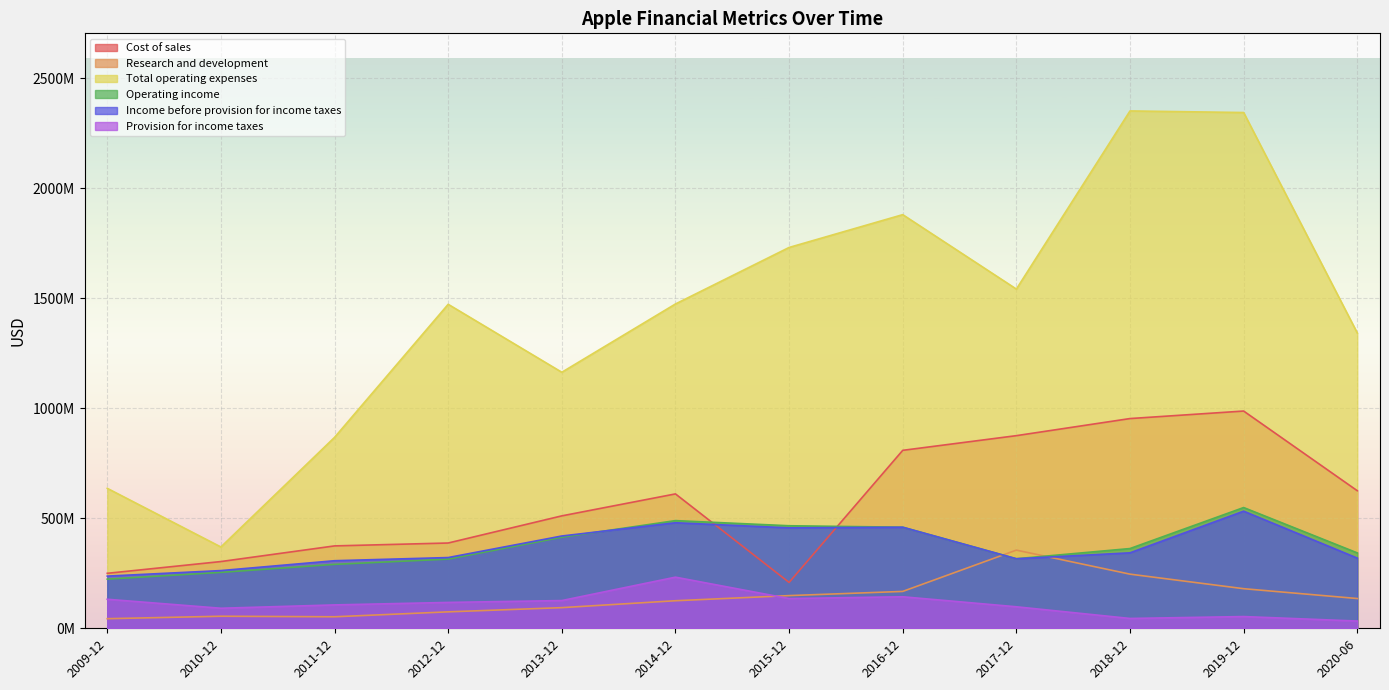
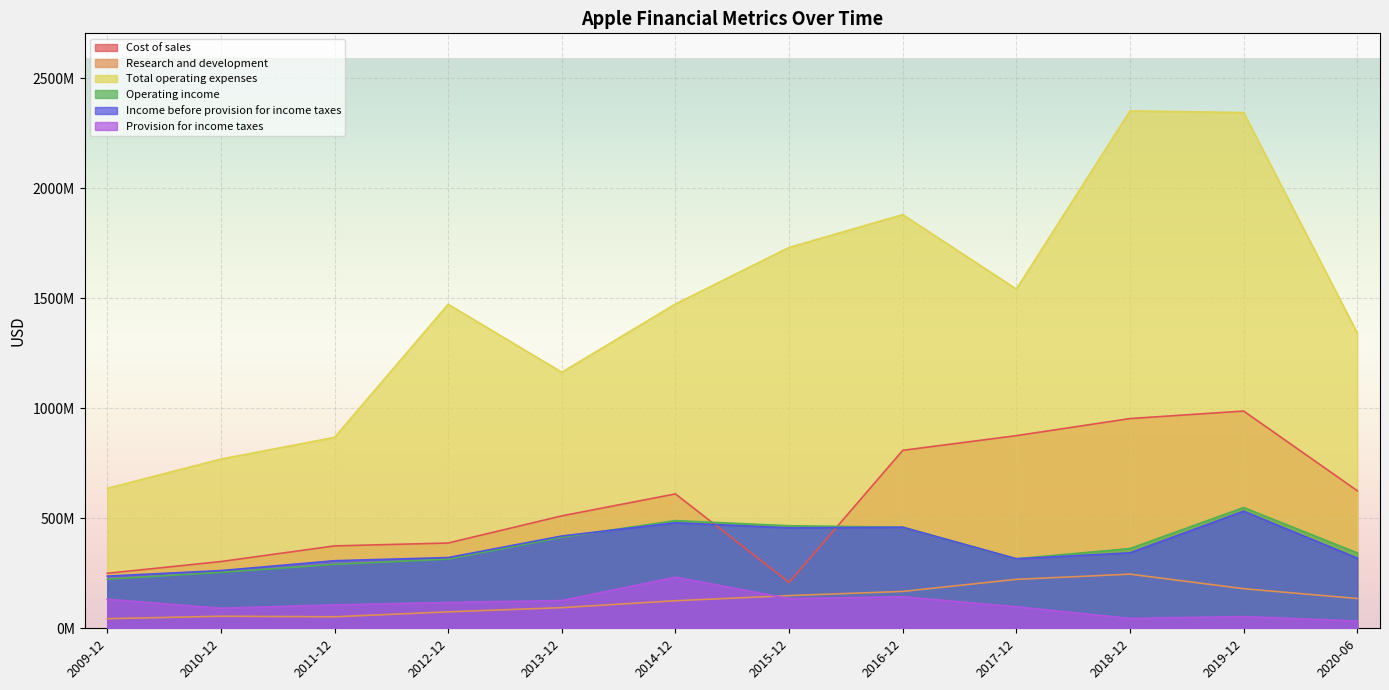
  {
    "Cost of sales": {
      "2009-12": 250000000,
      "2010-12": 300000000,
      "2011-12": 370000000,
      "2012-12": 390000000,
      "2013-12": 510000000,
      "2014-12": 610000000,
      "2015-12": 210000000,
      "2016-12": 810000000,
      "2017-12": 880000000,
      "2018-12": 950000000,
      "2019-12": 990000000,
      "2020-06": 630000000
    },
    "Research and development": {
      "2009-12": 40000000,
      "2010-12": 50000000,
      "2011-12": 50000000,
      "2012-12": 70000000,
      "2013-12": 90000000,
      "2014-12": 130000000,
      "2015-12": 150000000,
      "2016-12": 170000000,
-     "2017-12": 360000000,
+     "2017-12": 220000000,
      "2018-12": 250000000,
      "2019-12": 180000000,
      "2020-06": 140000000
    },
    "Total operating expenses": {
      "2009-12": 640000000,
-     "2010-12": 370000000,
+     "2010-12": 770000000,
      "2011-12": 870000000,
      "2012-12": 1470000000,
      "2013-12": 1160000000,
      "2014-12": 1470000000,
      "2015-12": 1730000000,
      "2016-12": 1880000000,
      "2017-12": 1540000000,
      "2018-12": 2350000000,
      "2019-12": 2340000000,
      "2020-06": 1340000000
    },
    "Operating income": {
      "2009-12": 220000000,
      "2011-12": 290000000,
      "2018-12": 360000000,
      "2019-12": 550000000,
      "2020-06": 340000000
    },
    "Income before provision for income taxes": {
      "2009-12": 240000000,
      "2011-12": 310000000,
      "2018-12": 340000000,
      "2019-12": 530000000,
      "2020-06": 320000000
    },
    "Provision for income taxes": {
      "2009-12": 130000000,
      "2010-12": 90000000,
      "2011-12": 110000000,
      "2012-12": 120000000,
      "2013-12": 130000000,
      "2014-12": 230000000,
      "2015-12": 140000000,
      "2016-12": 140000000,
      "2017-12": 100000000,
      "2018-12": 40000000,
      "2019-12": 50000000,
      "2020-06": 30000000
    }
  }
